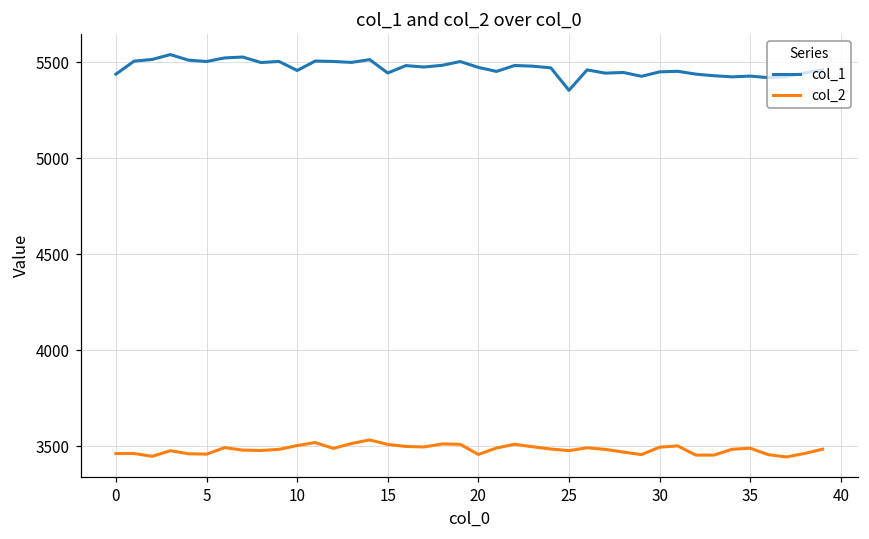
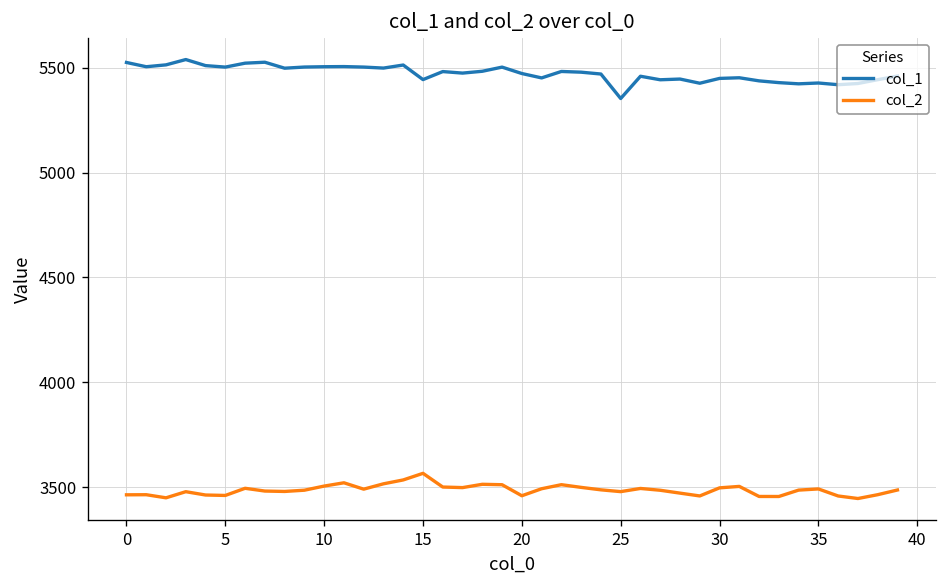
  {
    "col_1": {
-     "0": 5440,
+     "0": 5520,
      "5": 5500,
-     "10": 5460,
+     "10": 5500,
      "15": 5440,
      "20": 5470,
      "25": 5350,
      "30": 5450,
      "35": 5430
    },
    "col_2": {
      "0": 3460,
      "5": 3460,
      "10": 3500,
-     "15": 3510,
+     "15": 3570,
      "20": 3460,
      "25": 3480,
      "30": 3500,
      "35": 3490
    }
  }
